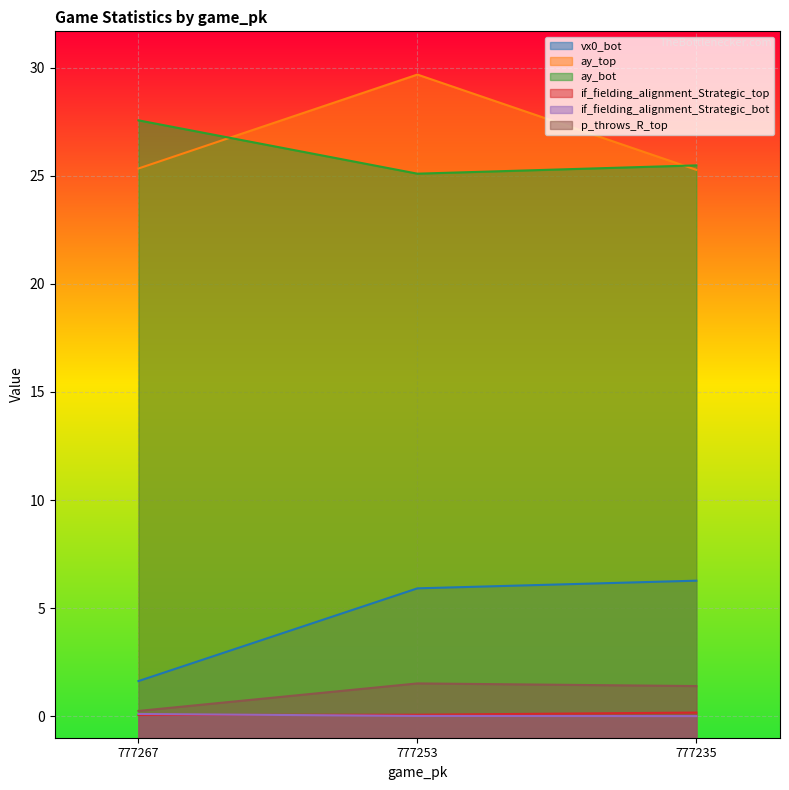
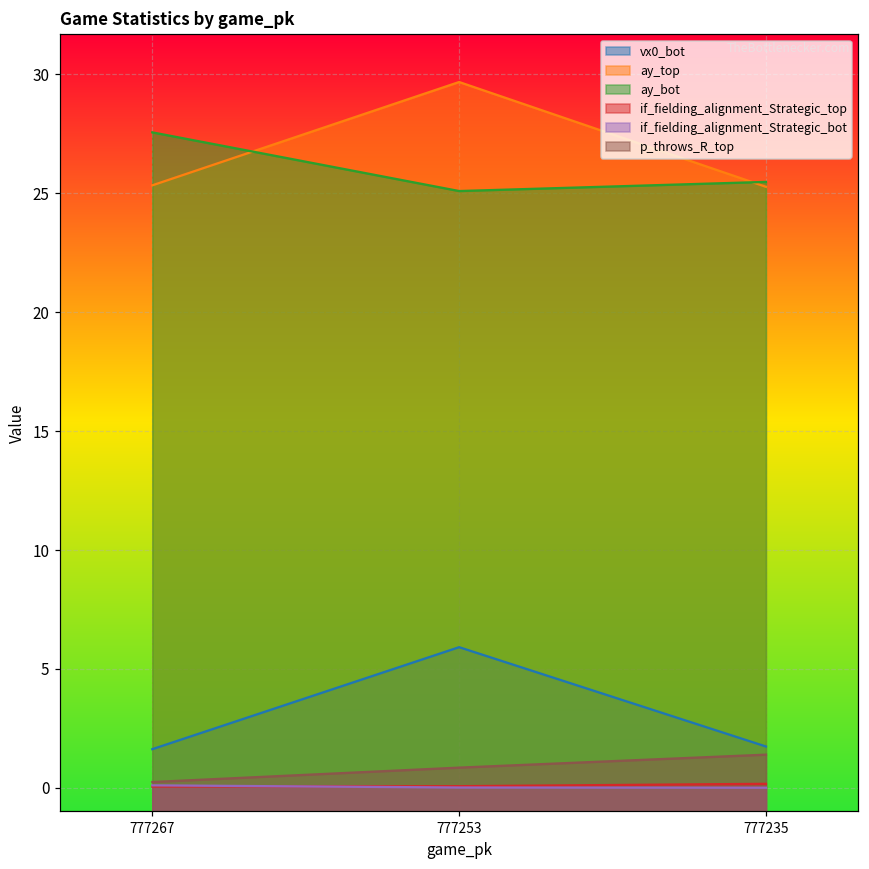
  {
    "vx0_bot": {
      "777267": 1.6,
      "777253": 5.9,
-     "777235": 6.3
+     "777235": 1.7
    },
    "ay_top": {
      "777267": 25.3,
      "777253": 29.7,
      "777235": 25.3
    },
    "ay_bot": {
      "777267": 27.6,
      "777253": 25.1,
      "777235": 25.5
    },
    "if_fielding_alignment_Strategic_top": {
      "777235": 0.2
    },
    "if_fielding_alignment_Strategic_bot": {
      "777235": 0.0
    },
    "p_throws_R_top": {
      "777267": 0.2,
-     "777253": 1.5,
+     "777253": 0.9,
      "777235": 1.4
    }
  }
